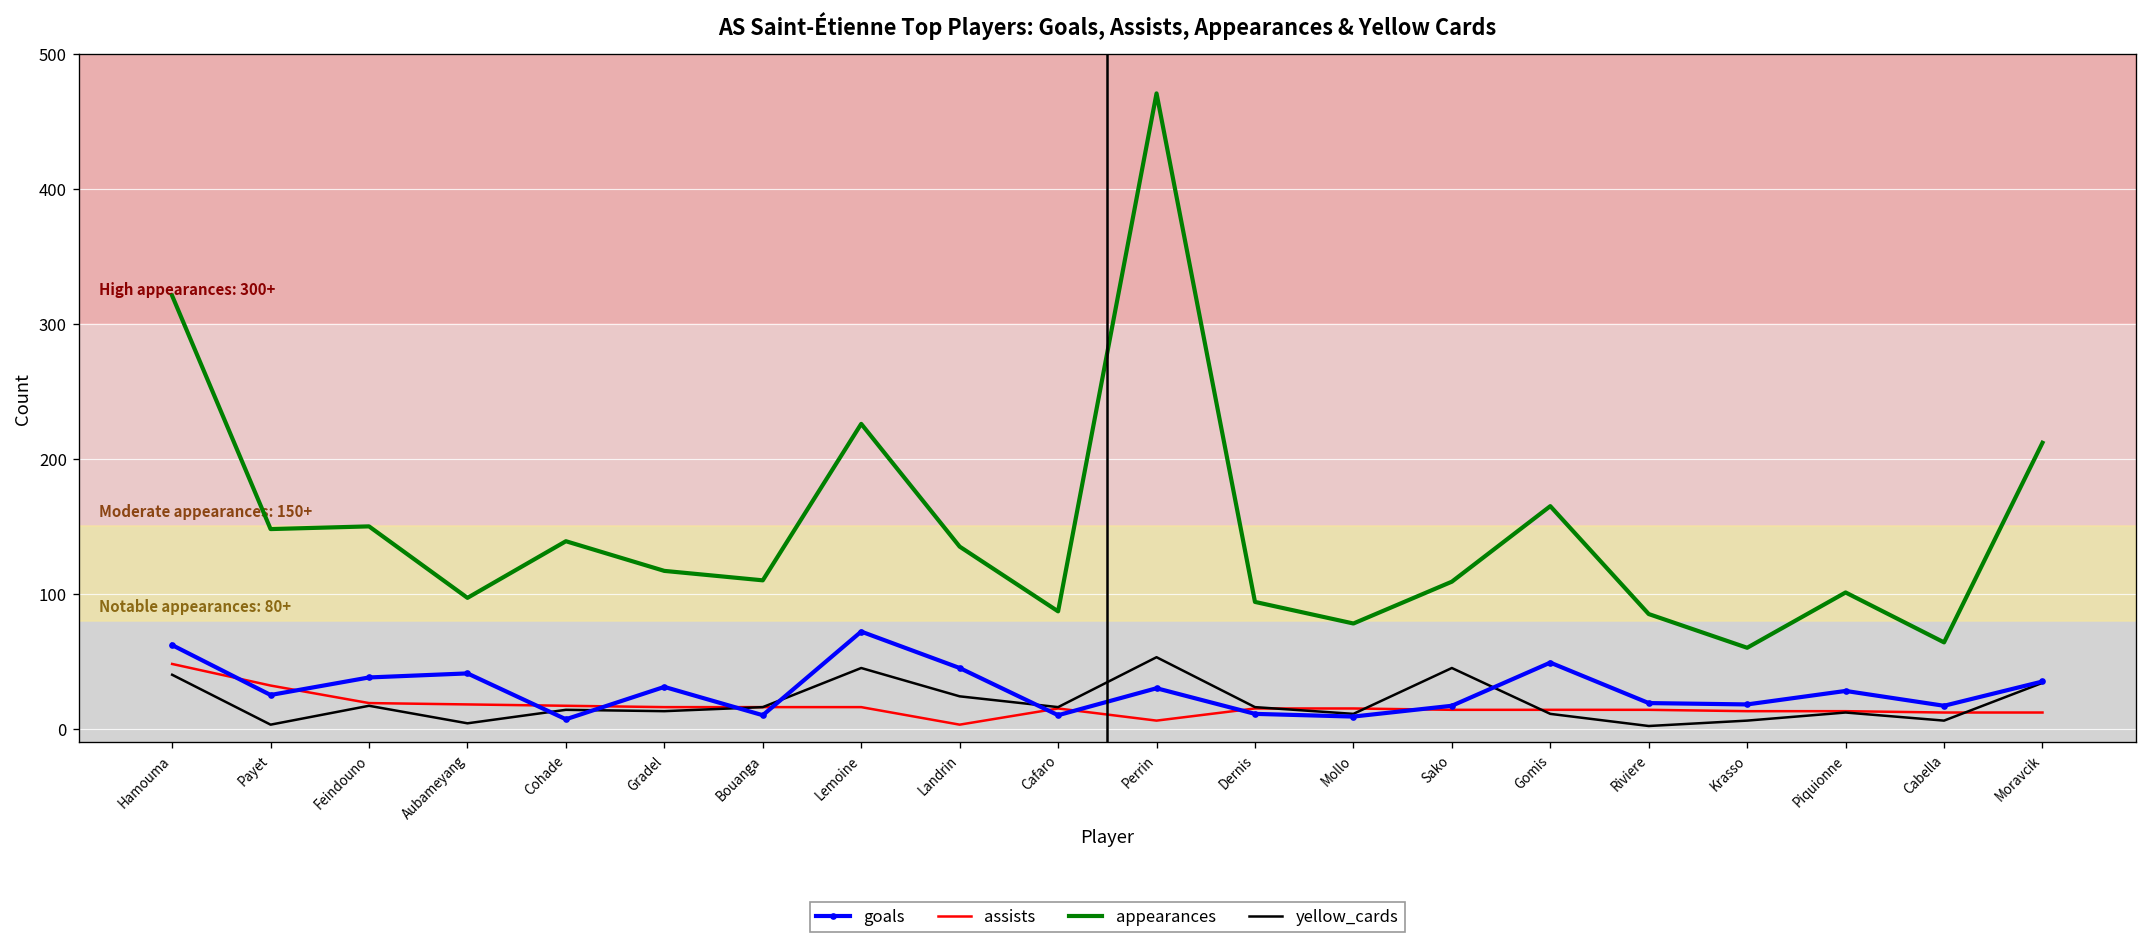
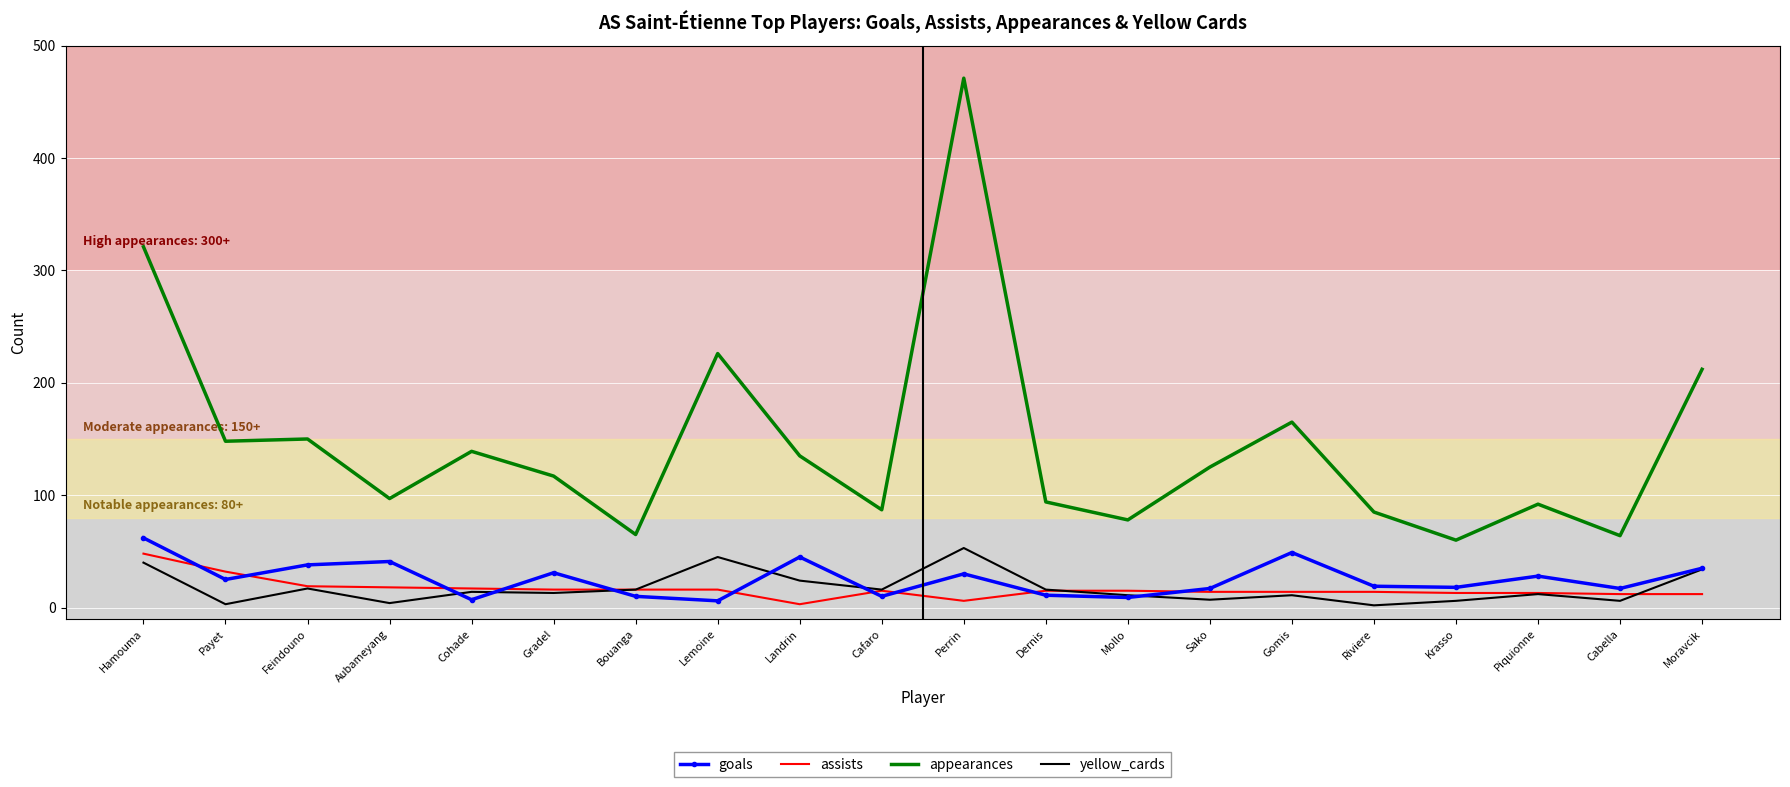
  {
    "goals": {
      "Hamouma": 62,
      "Payet": 25,
      "Feindouno": 38,
      "Aubameyang": 41,
      "Cohade": 7,
      "Gradel": 31,
      "Bouanga": 10,
-     "Lemoine": 72,
+     "Lemoine": 6,
      "Landrin": 45,
      "Cafaro": 10,
      "Perrin": 30,
      "Dernis": 11,
      "Sako": 17,
      "Gomis": 49,
      "Riviere": 19,
      "Krasso": 18,
      "Piquionne": 28,
      "Cabella": 17
    },
    "assists": {
      "Hamouma": 48,
      "Payet": 32,
      "Aubameyang": 18,
      "Cohade": 17,
      "Gradel": 16,
      "Lemoine": 16,
      "Landrin": 3,
      "Perrin": 6,
      "Mollo": 15,
      "Sako": 14,
      "Gomis": 14,
      "Riviere": 14,
      "Krasso": 13,
      "Cabella": 12,
      "Moravcik": 12
    },
    "appearances": {
      "Feindouno": 150,
      "Aubameyang": 97,
      "Cohade": 139,
      "Gradel": 117,
-     "Bouanga": 110,
+     "Bouanga": 65,
      "Lemoine": 226,
      "Landrin": 135,
      "Cafaro": 87,
      "Perrin": 471,
      "Dernis": 94,
      "Mollo": 78,
-     "Sako": 109,
+     "Sako": 125,
      "Gomis": 165,
      "Riviere": 85,
      "Krasso": 60,
-     "Piquionne": 101,
+     "Piquionne": 92,
      "Cabella": 64,
      "Moravcik": 212
    },
    "yellow_cards": {
      "Hamouma": 40,
      "Payet": 3,
      "Aubameyang": 4,
      "Cohade": 14,
      "Gradel": 13,
      "Lemoine": 45,
      "Landrin": 24,
      "Perrin": 53,
-     "Sako": 45,
+     "Sako": 7,
      "Gomis": 11,
      "Riviere": 2,
      "Krasso": 6,
      "Cabella": 6
    }
  }
